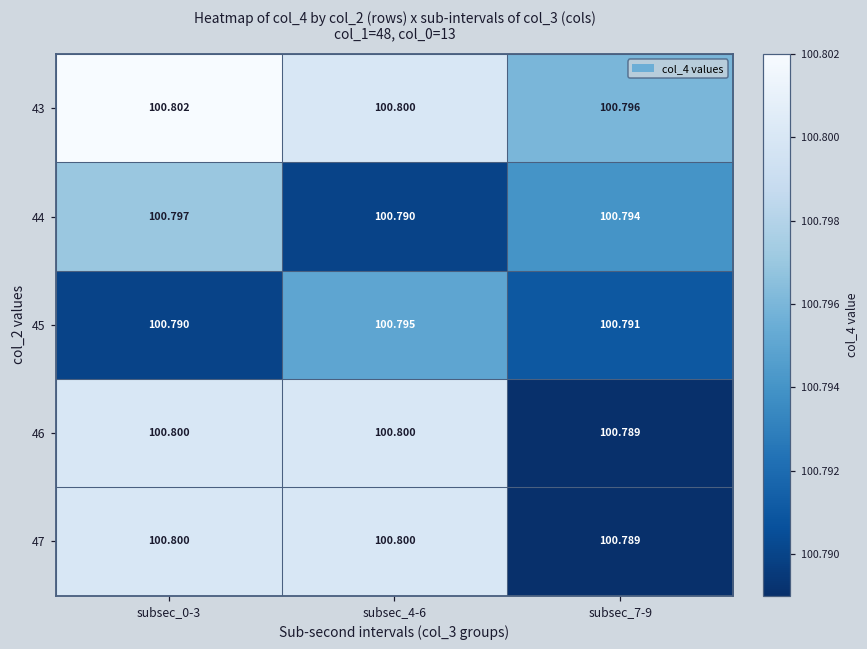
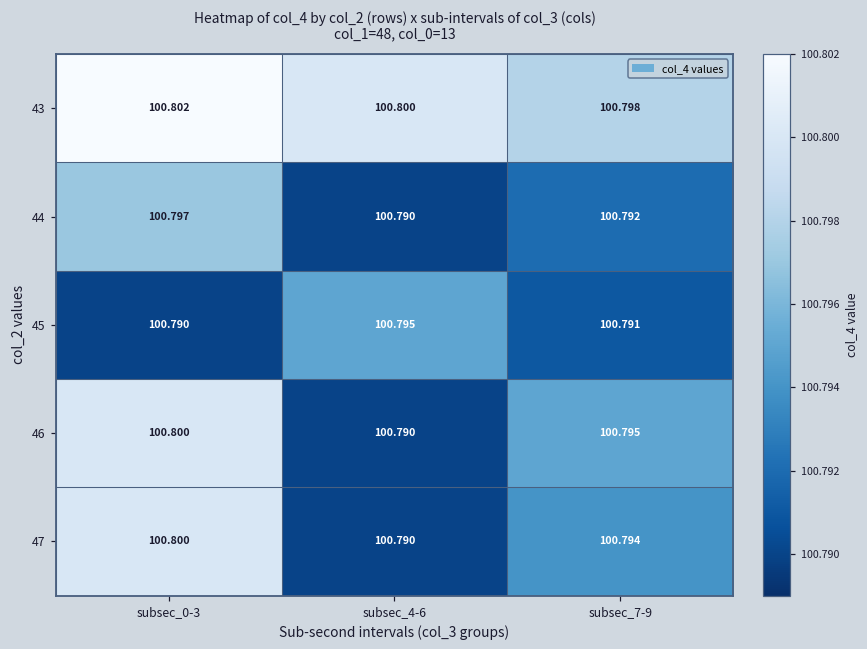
  {
    "43": {
      "subsec_0-3": 100.802,
      "subsec_4-6": 100.800,
-     "subsec_7-9": 100.796
+     "subsec_7-9": 100.798
    },
    "44": {
      "subsec_0-3": 100.797,
      "subsec_4-6": 100.790,
-     "subsec_7-9": 100.794
+     "subsec_7-9": 100.792
    },
    "45": {
      "subsec_0-3": 100.790,
      "subsec_4-6": 100.795,
      "subsec_7-9": 100.791
    },
    "46": {
      "subsec_0-3": 100.800,
-     "subsec_4-6": 100.800,
-     "subsec_7-9": 100.789
+     "subsec_4-6": 100.790,
+     "subsec_7-9": 100.795
    },
    "47": {
      "subsec_0-3": 100.800,
-     "subsec_4-6": 100.800,
-     "subsec_7-9": 100.789
+     "subsec_4-6": 100.790,
+     "subsec_7-9": 100.794
    }
  }
